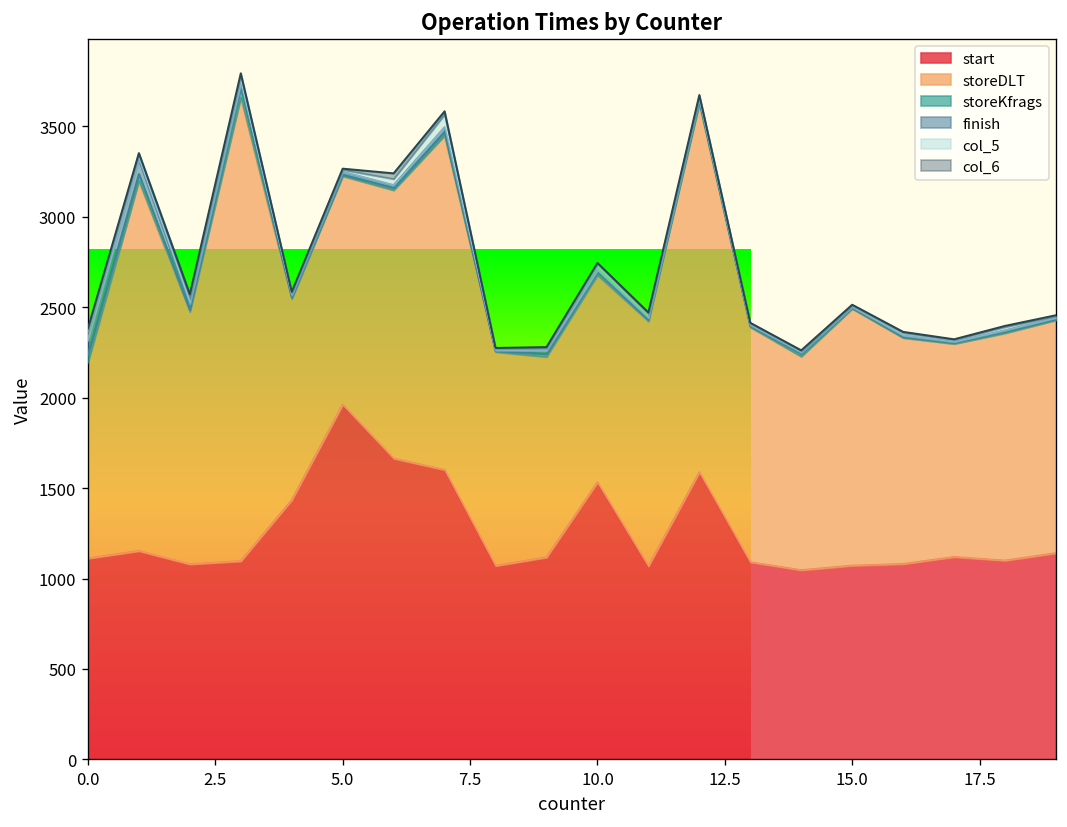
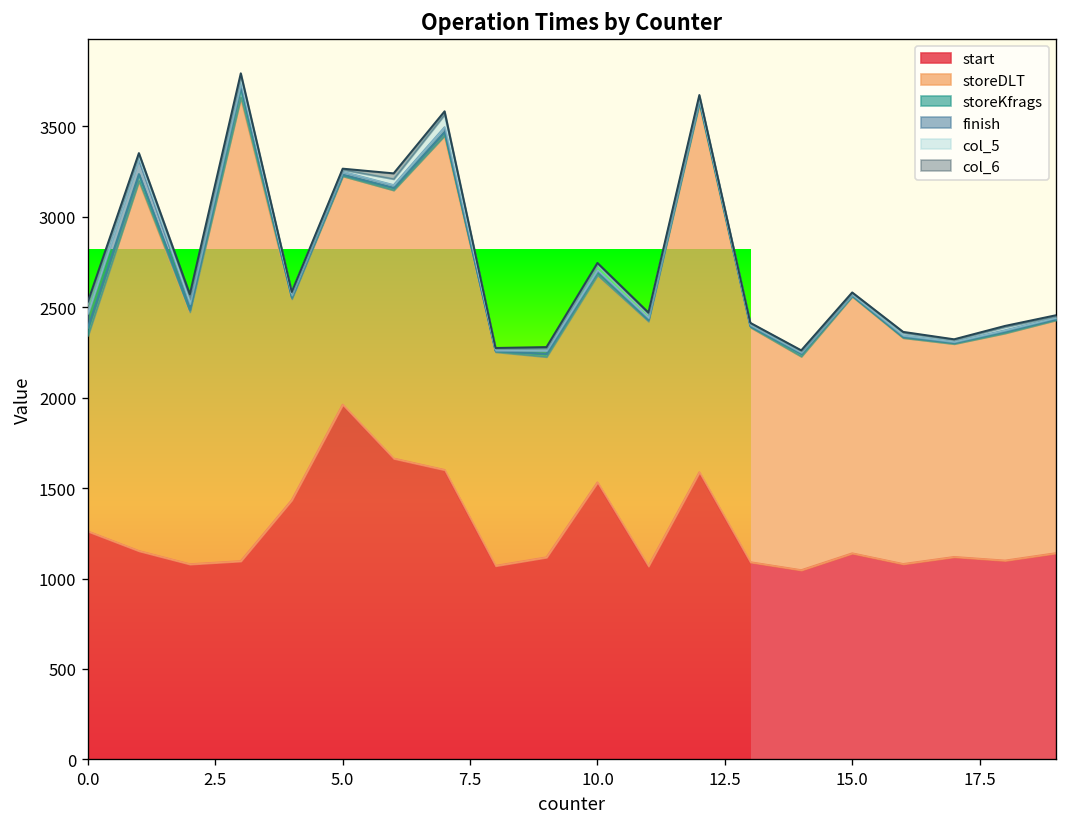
  {
    "start": {
-     "0.0": 1110,
+     "0.0": 1260,
      "5.0": 1960,
      "10.0": 1530,
-     "15.0": 1070
+     "15.0": 1140
    },
    "storeDLT": {
      "0.0": 1080,
      "10.0": 1150
    }
  }
